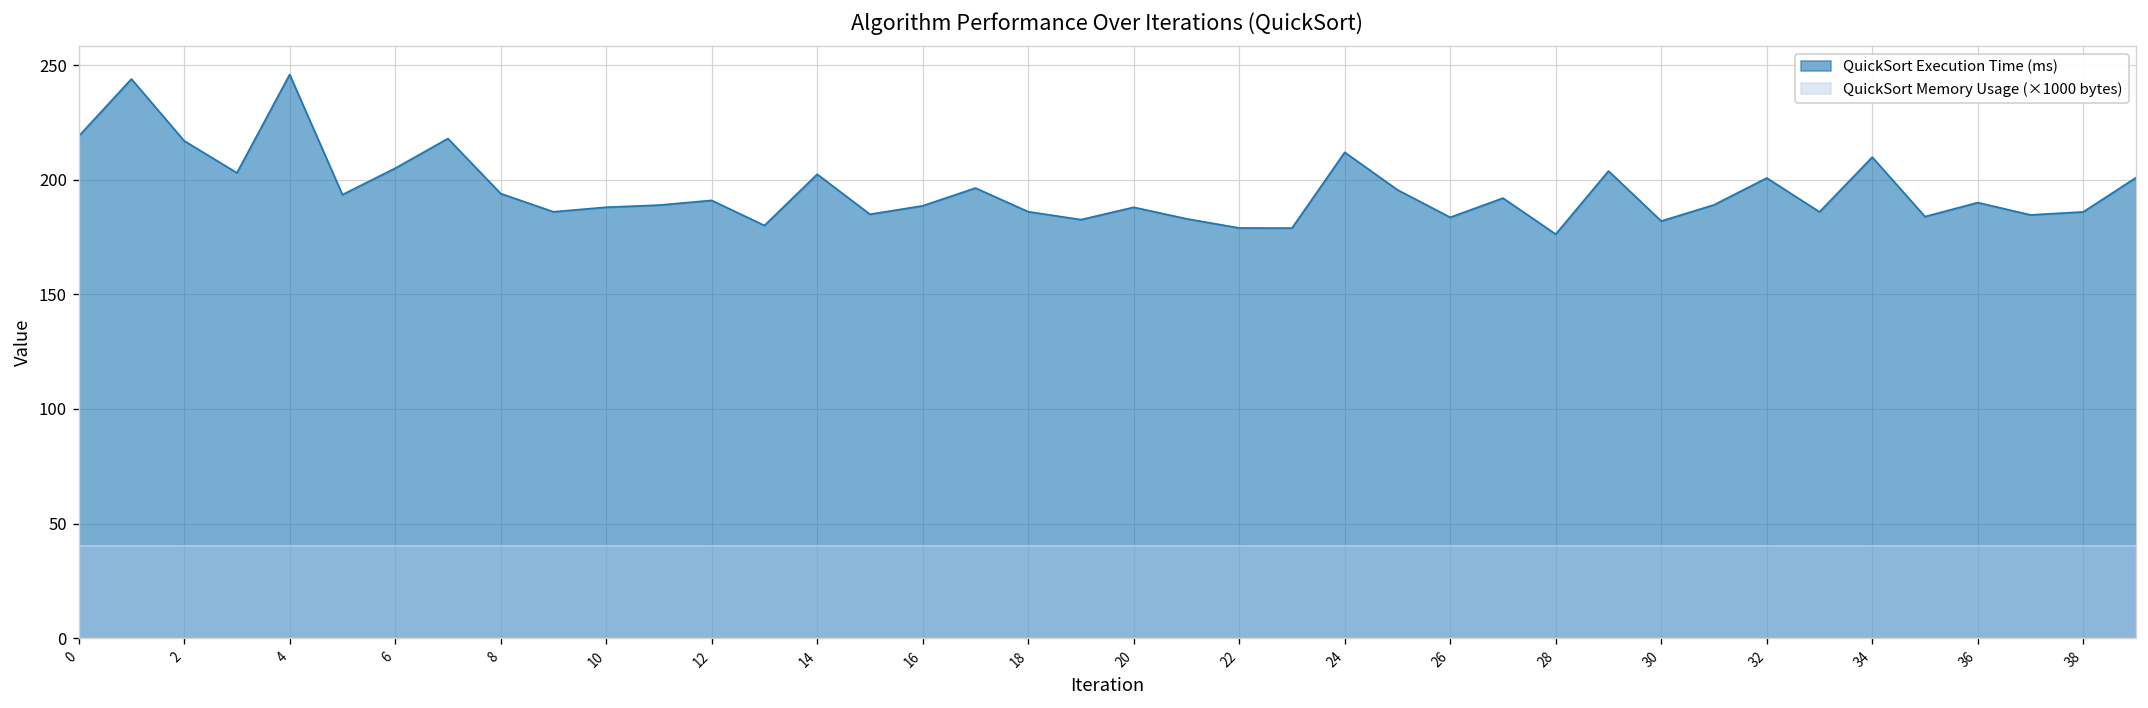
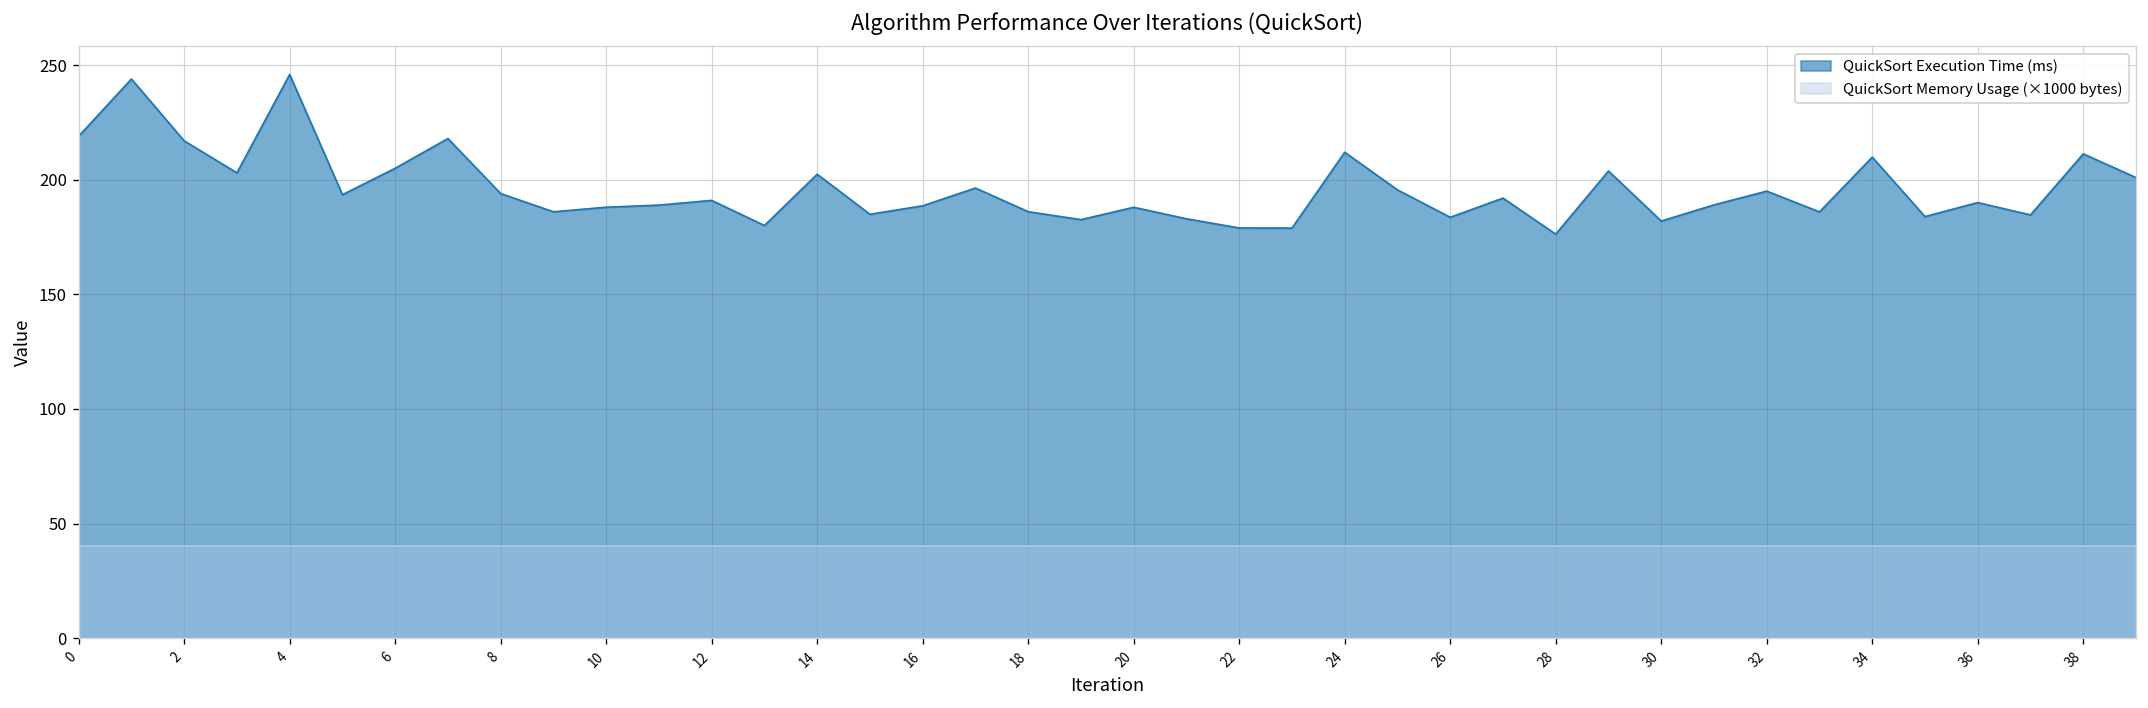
  {
    "QuickSort Execution Time (ms)": {
      "0": 219,
      "2": 217,
      "4": 246,
      "6": 205,
      "8": 194,
      "10": 188,
      "12": 191,
      "14": 202,
      "16": 189,
      "18": 186,
      "20": 188,
      "22": 179,
      "24": 212,
      "26": 184,
      "28": 176,
      "30": 182,
-     "32": 201,
+     "32": 195,
      "34": 210,
      "36": 190,
-     "38": 186
+     "38": 211
    },
    "QuickSort Memory Usage (×1000 bytes)": {
      "0": 40,
      "2": 40,
      "4": 40,
      "6": 40,
      "8": 40,
      "10": 40,
      "12": 40,
      "14": 40,
      "16": 40,
      "18": 40,
      "20": 40,
      "22": 40,
      "24": 40,
      "26": 40,
      "28": 40,
      "30": 40,
      "32": 40,
      "34": 40,
      "36": 40,
      "38": 40
    }
  }
